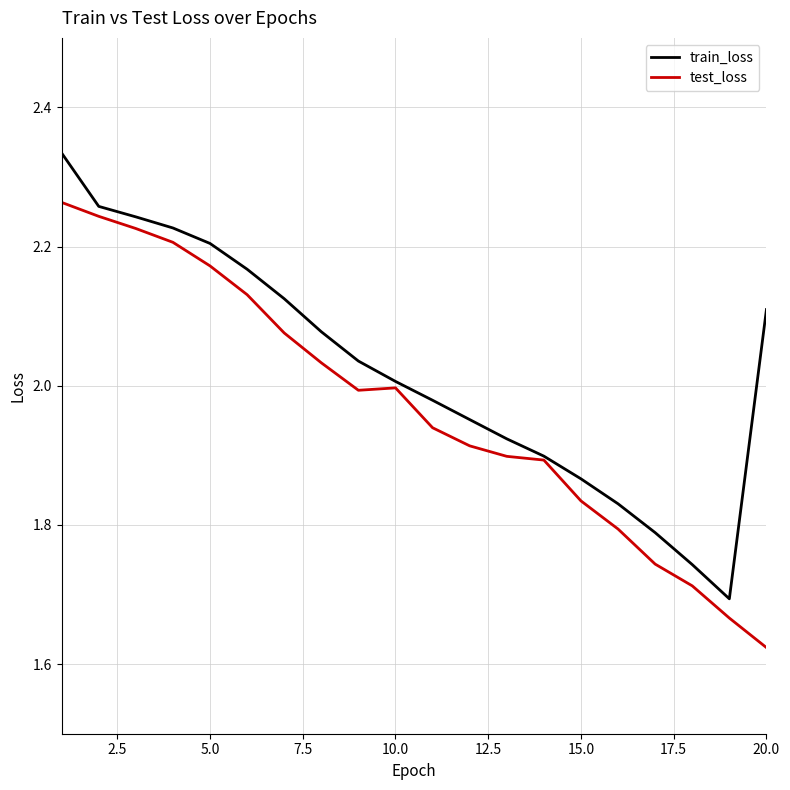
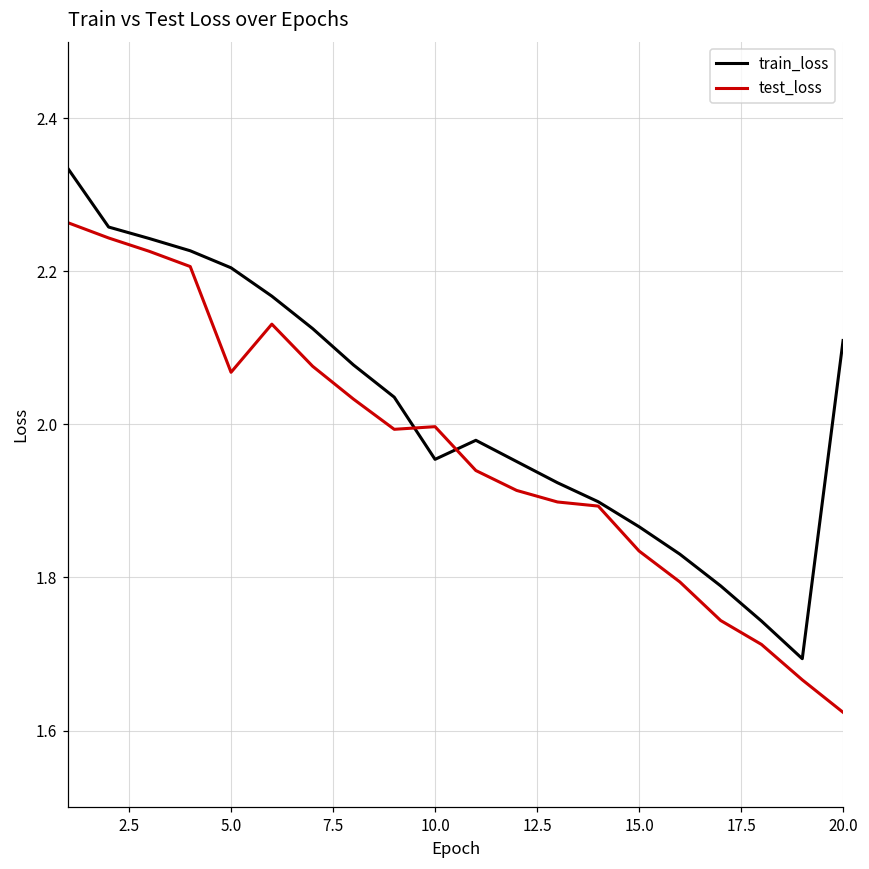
  {
    "train_loss": {
      "5.0": 2.20,
-     "10.0": 2.01,
+     "10.0": 1.95,
      "15.0": 1.87,
      "20.0": 2.11
    },
    "test_loss": {
-     "5.0": 2.17,
+     "5.0": 2.07,
      "10.0": 2.00,
      "15.0": 1.83,
      "20.0": 1.62
    }
  }
